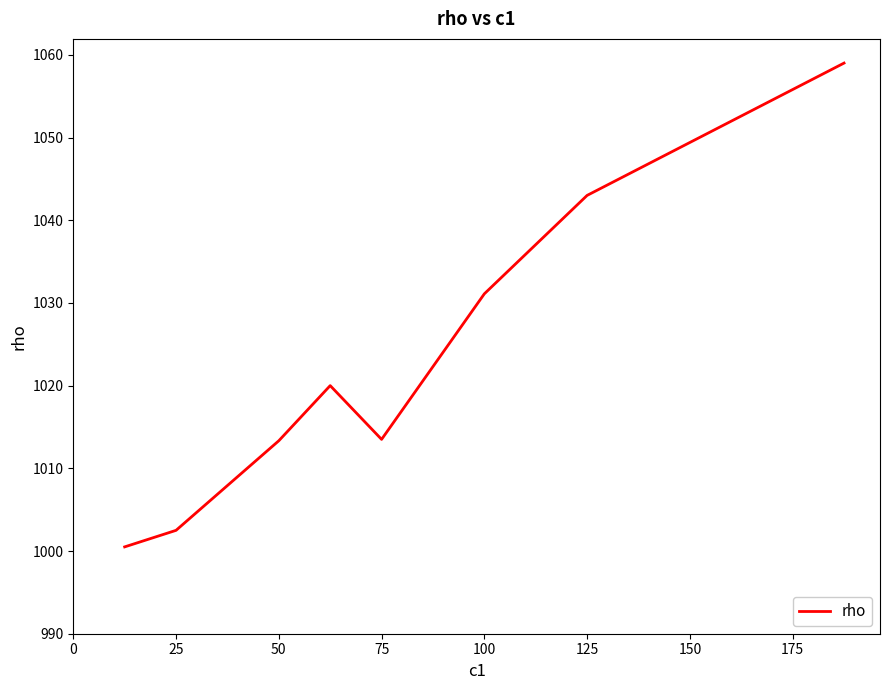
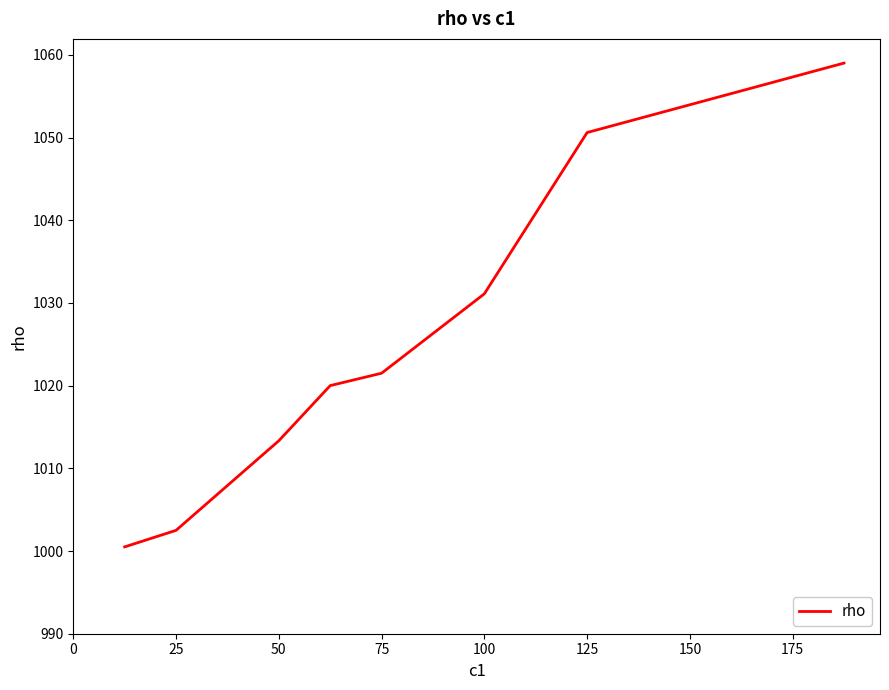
  {
    "25": 1003,
    "50": 1013,
-   "75": 1014,
+   "75": 1022,
    "100": 1031,
-   "125": 1043
+   "125": 1051
  }
